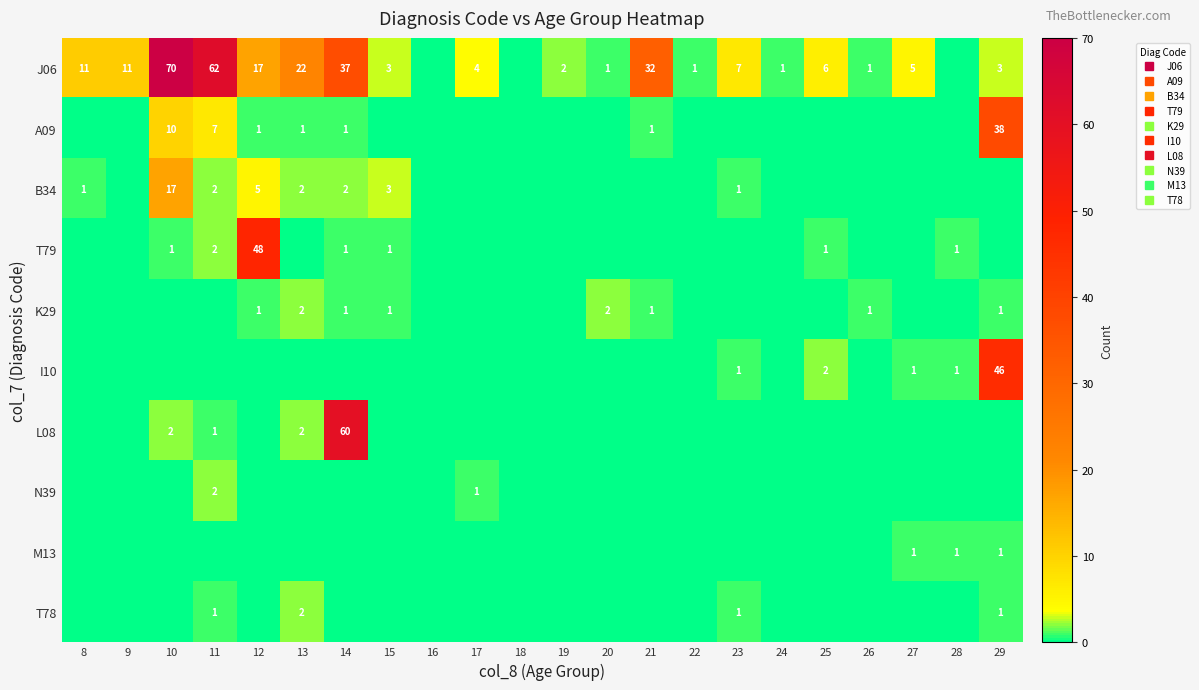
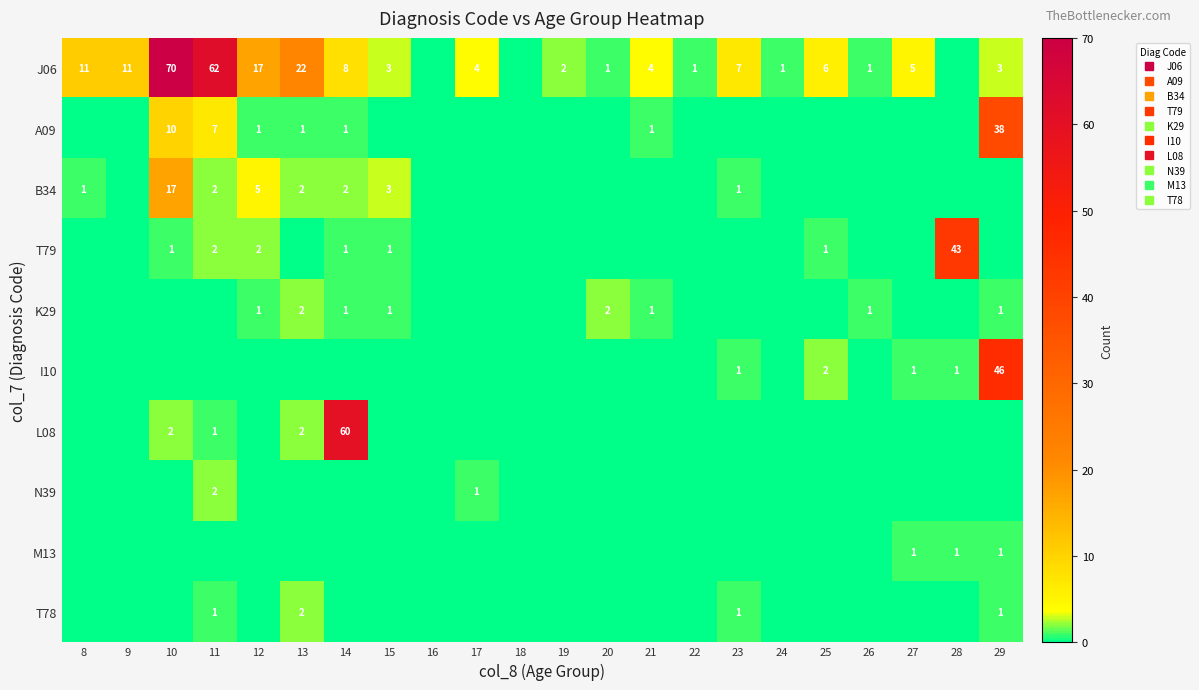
  {
    "J06": {
      "8": 11,
      "9": 11,
      "10": 70,
      "11": 62,
      "12": 17,
      "13": 22,
-     "14": 37,
+     "14": 8,
      "15": 3,
      "17": 4,
      "19": 2,
      "20": 1,
-     "21": 32,
+     "21": 4,
      "22": 1,
      "23": 7,
      "24": 1,
      "25": 6,
      "26": 1,
      "27": 5,
      "29": 3
    },
    "A09": {
      "10": 10,
      "11": 7,
      "12": 1,
      "13": 1,
      "14": 1,
      "21": 1,
      "29": 38
    },
    "B34": {
      "8": 1,
      "10": 17,
      "11": 2,
      "12": 5,
      "13": 2,
      "14": 2,
      "15": 3,
      "23": 1
    },
    "T79": {
      "10": 1,
      "11": 2,
-     "12": 48,
+     "12": 2,
      "14": 1,
      "15": 1,
      "25": 1,
-     "28": 1
+     "28": 43
    },
    "K29": {
      "12": 1,
      "13": 2,
      "14": 1,
      "15": 1,
      "20": 2,
      "21": 1,
      "26": 1,
      "29": 1
    },
    "I10": {
      "23": 1,
      "25": 2,
      "27": 1,
      "28": 1,
      "29": 46
    },
    "L08": {
      "10": 2,
      "11": 1,
      "13": 2,
      "14": 60
    },
    "N39": {
      "11": 2,
      "17": 1
    },
    "M13": {
      "27": 1,
      "28": 1,
      "29": 1
    },
    "T78": {
      "11": 1,
      "13": 2,
      "23": 1,
      "29": 1
    }
  }
